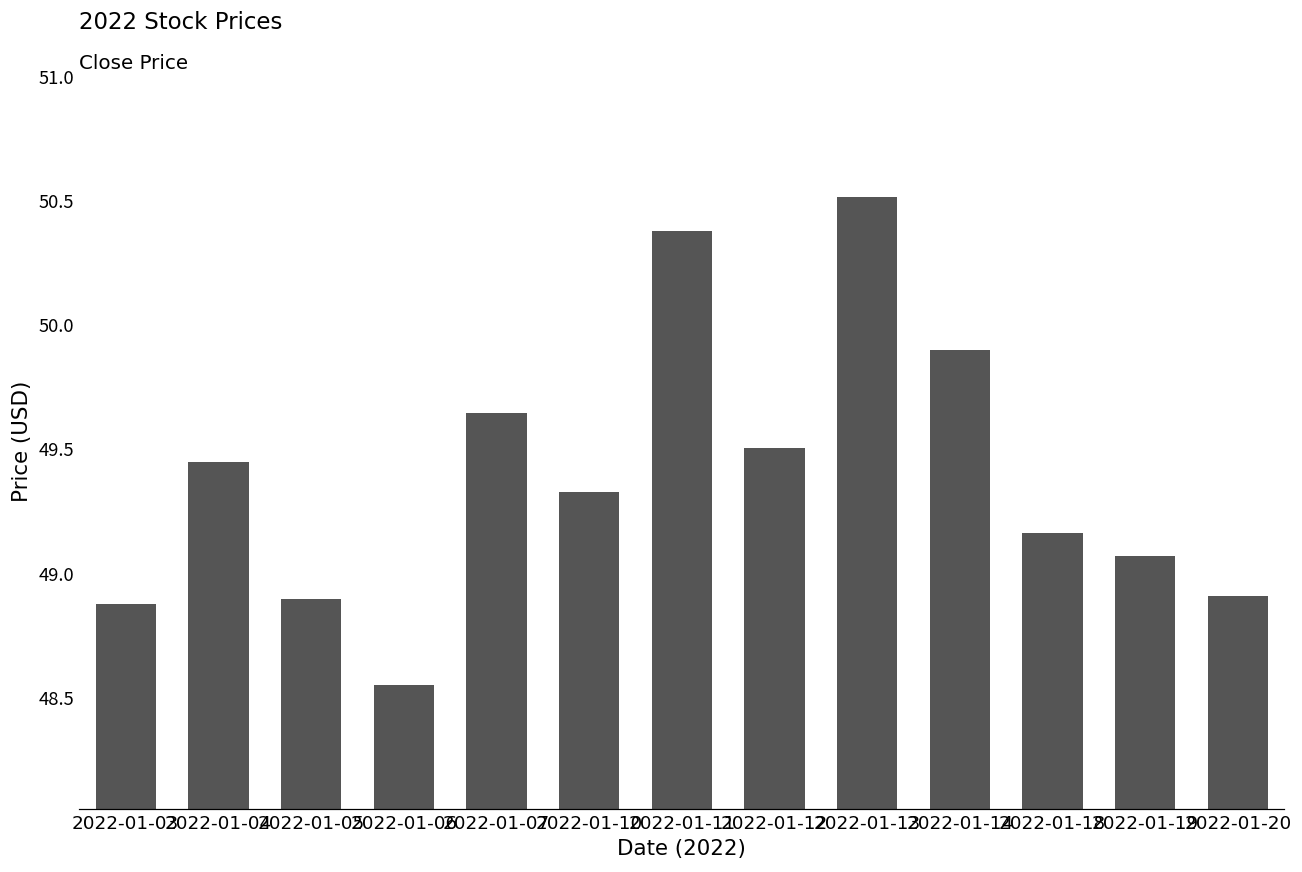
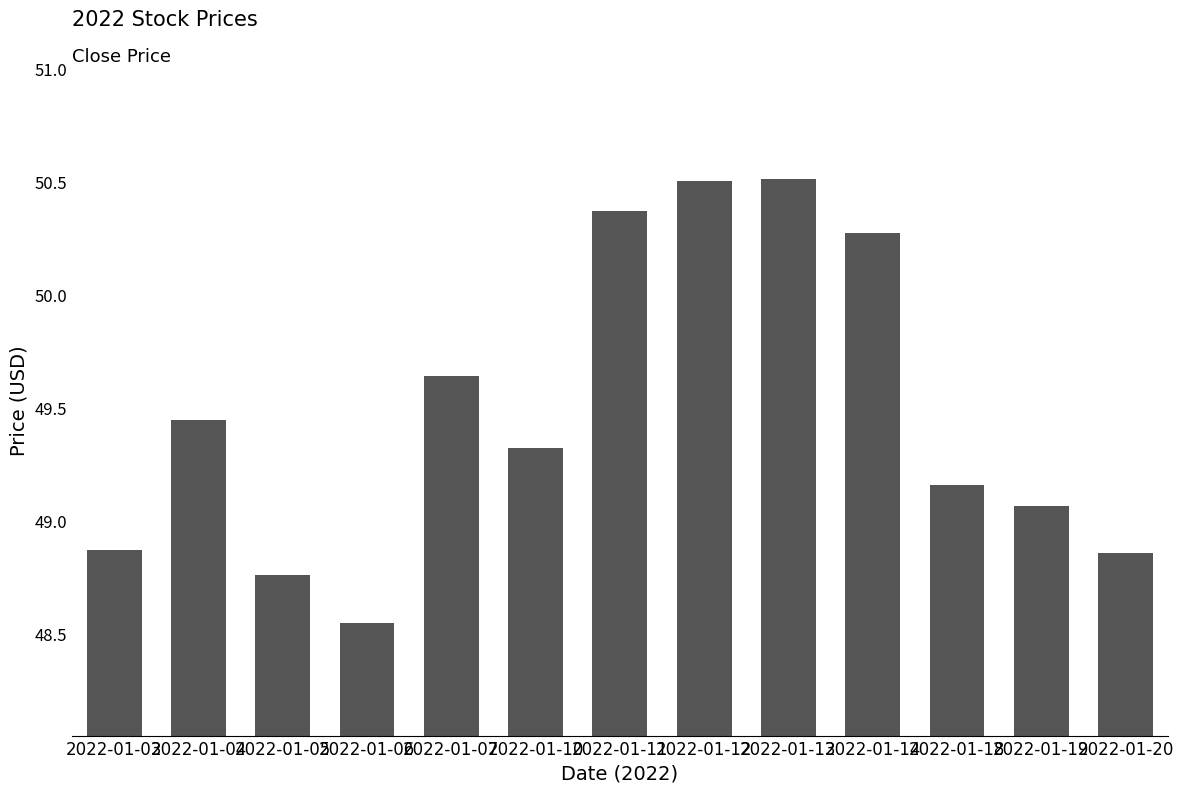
  {
    "2022-01-03": 48.88,
    "2022-01-04": 49.45,
-   "2022-01-05": 48.90,
+   "2022-01-05": 48.76,
    "2022-01-06": 48.55,
    "2022-01-07": 49.64,
    "2022-01-10": 49.33,
    "2022-01-11": 50.37,
-   "2022-01-12": 49.50,
+   "2022-01-12": 50.51,
    "2022-01-13": 50.52,
-   "2022-01-14": 49.90,
+   "2022-01-14": 50.28,
    "2022-01-18": 49.16,
    "2022-01-19": 49.07,
-   "2022-01-20": 48.91
+   "2022-01-20": 48.86
  }
